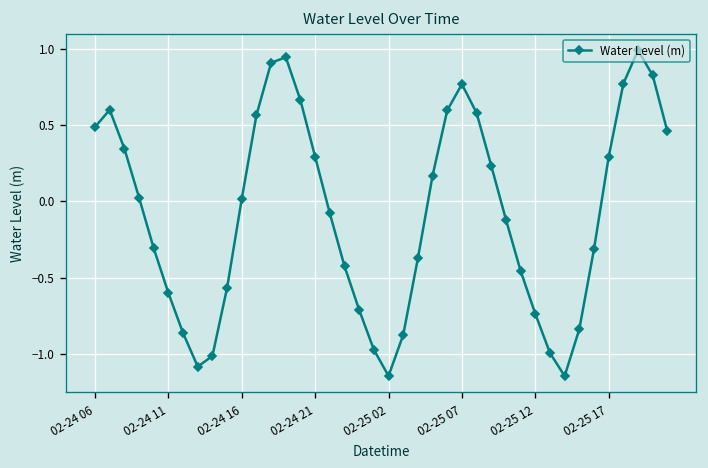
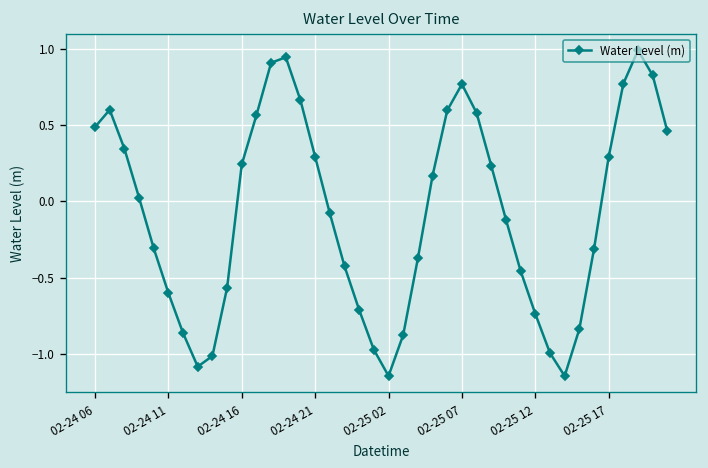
  {
    "02-24 06": 0.49,
    "02-24 11": -0.60,
-   "02-24 16": 0.02,
+   "02-24 16": 0.24,
    "02-24 21": 0.29,
    "02-25 02": -1.15,
    "02-25 07": 0.77,
    "02-25 12": -0.74,
    "02-25 17": 0.29
  }
